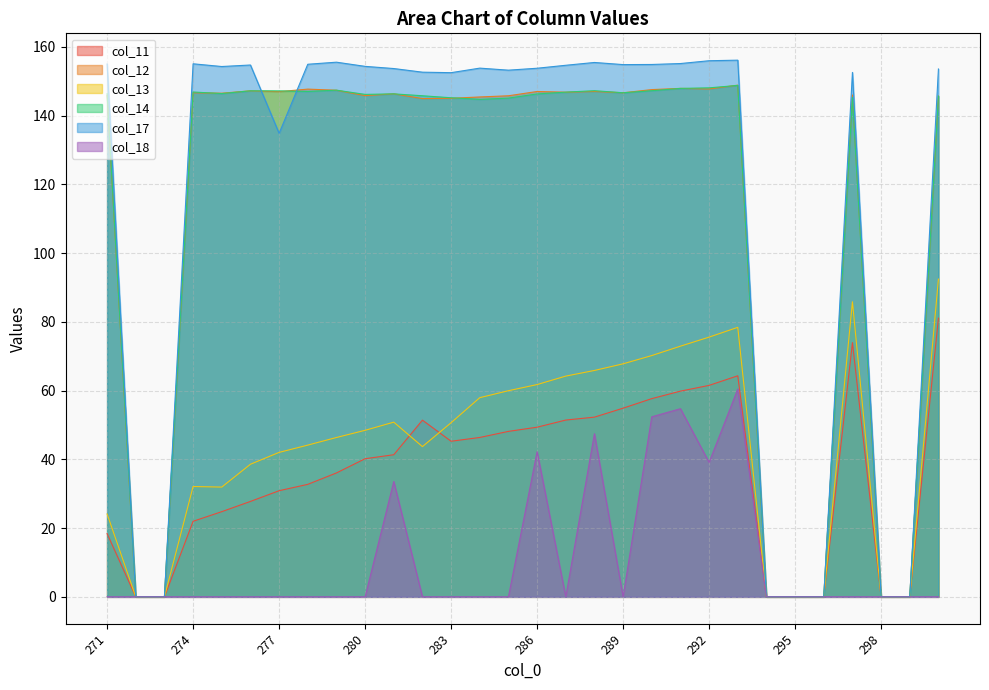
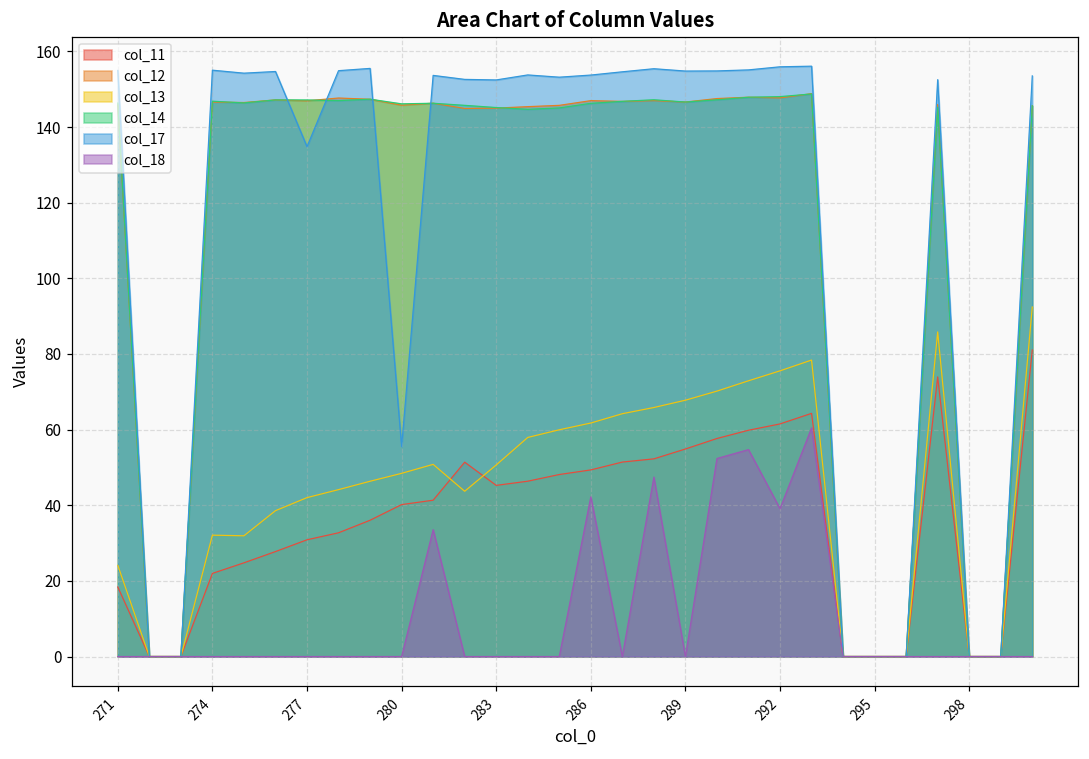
  {
    "col_17": {
      "274": 155,
      "277": 135,
-     "280": 154,
+     "280": 56,
      "283": 152,
      "286": 154,
      "289": 155,
      "292": 156
    },
    "col_18": {
      "271": 0,
      "274": 0,
      "277": 0,
      "280": 0,
      "283": 0,
      "286": 42,
      "289": 0,
      "292": 39
    }
  }
